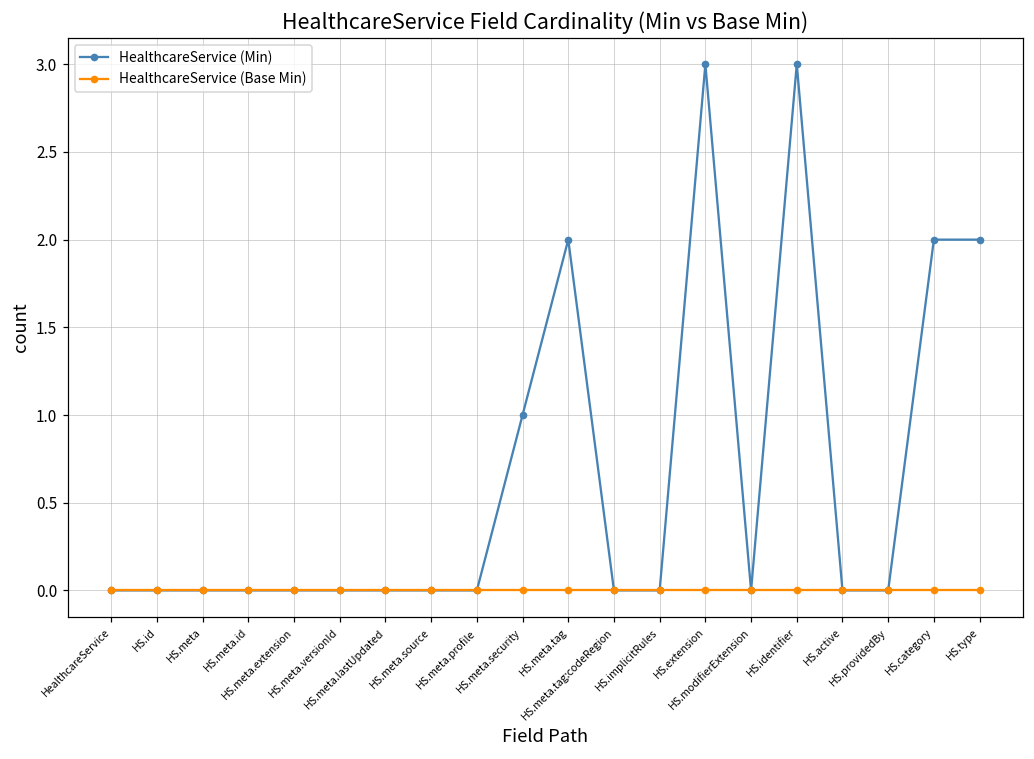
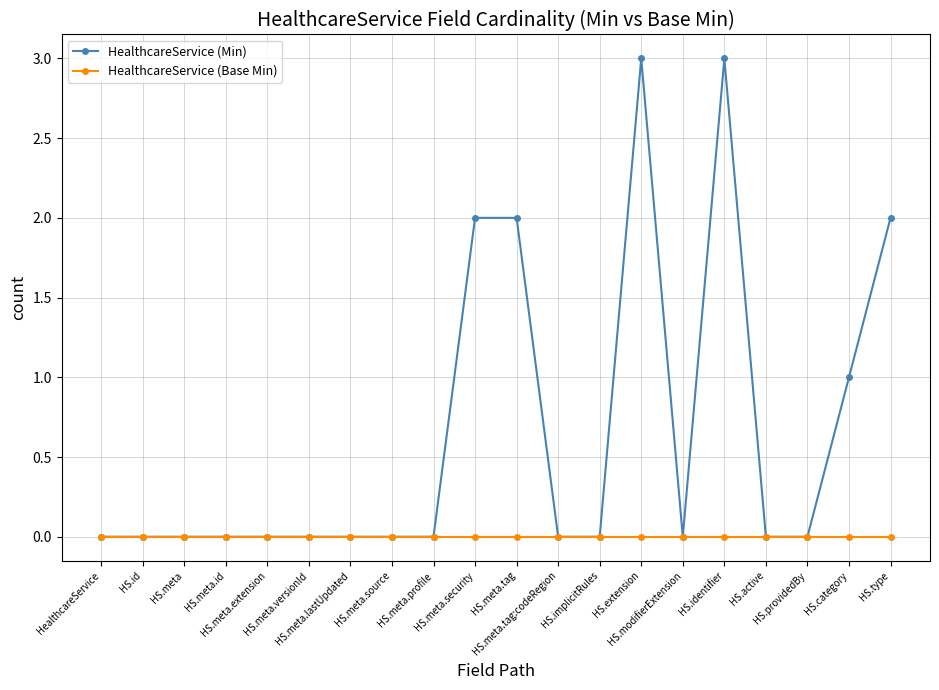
  {
    "HealthcareService (Min)": {
-     "HS.meta.security": 1,
+     "HS.meta.security": 2,
      "HS.meta.tag": 2,
      "HS.extension": 3,
      "HS.identifier": 3,
-     "HS.category": 2,
+     "HS.category": 1,
      "HS.type": 2
    },
    "HealthcareService (Base Min)": {
      "HS.meta.security": 0,
      "HS.meta.tag": 0,
      "HS.extension": 0,
      "HS.identifier": 0,
      "HS.category": 0,
      "HS.type": 0
    }
  }
